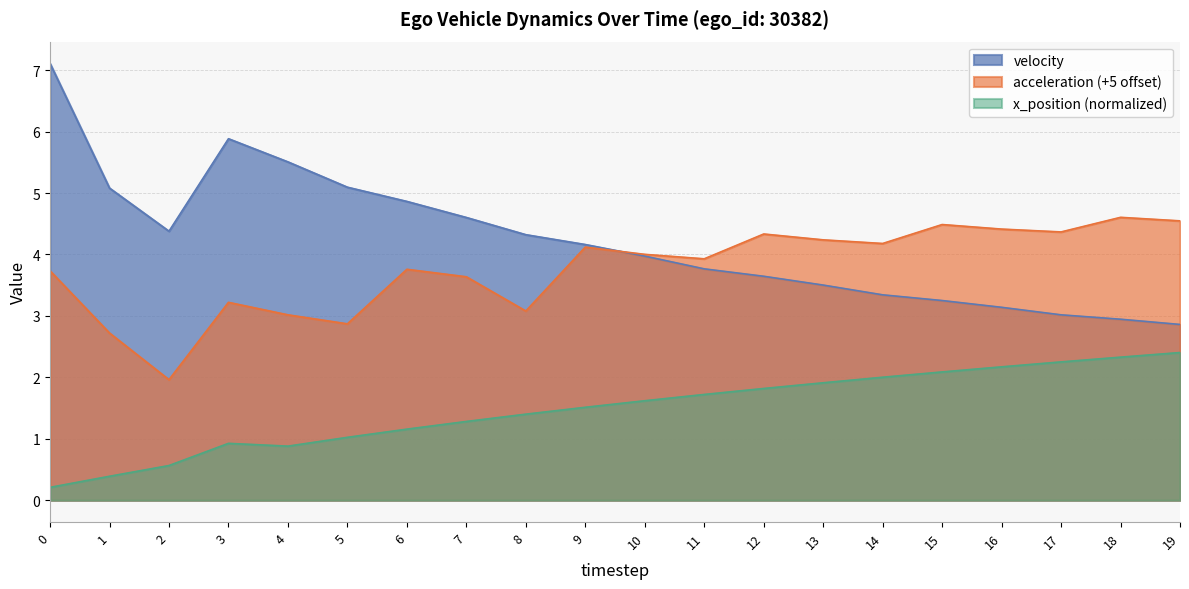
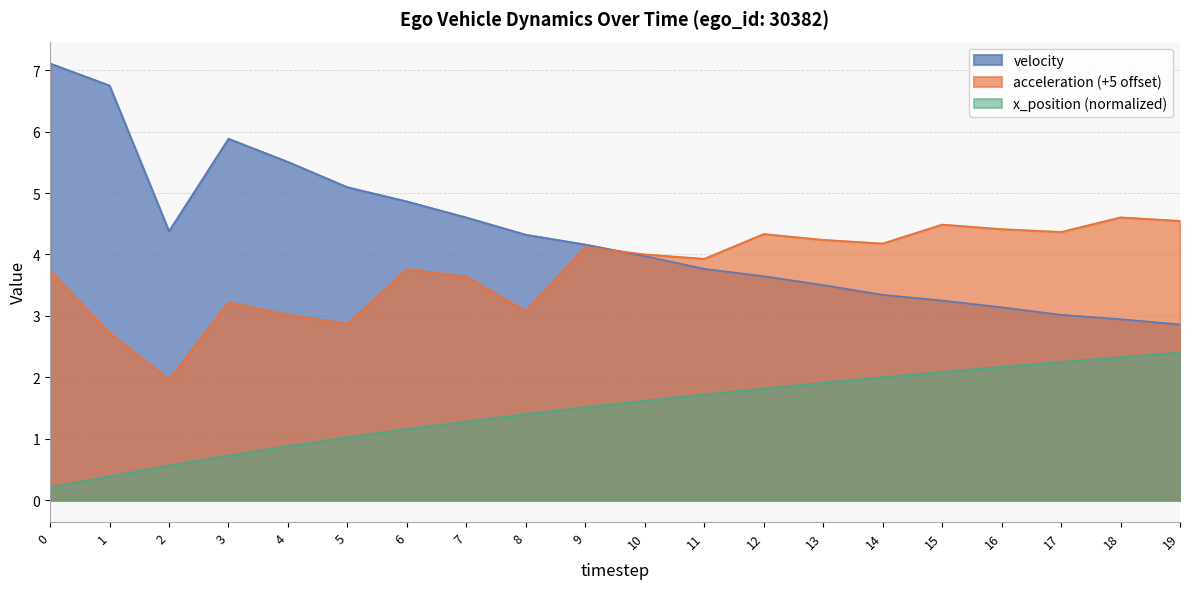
  {
    "velocity": {
      "0": 7.1,
-     "1": 5.1,
+     "1": 6.8,
      "2": 4.4,
      "3": 5.9,
      "4": 5.5,
      "5": 5.1,
      "6": 4.9,
      "7": 4.6,
      "8": 4.3,
      "9": 4.2,
      "11": 3.8,
      "12": 3.6,
      "13": 3.5,
      "14": 3.3,
      "15": 3.3,
      "16": 3.1,
      "17": 3.0,
      "18": 2.9,
      "19": 2.9
    },
    "acceleration (+5 offset)": {
      "0": 3.7,
      "1": 2.7,
      "2": 2.0,
      "3": 3.2,
      "4": 3.0,
      "5": 2.9,
      "6": 3.8,
      "7": 3.6,
      "8": 3.1,
      "9": 4.1,
      "11": 3.9,
      "12": 4.3,
      "13": 4.2,
      "14": 4.2,
      "15": 4.5,
      "16": 4.4,
      "17": 4.4,
      "18": 4.6,
      "19": 4.5
    },
    "x_position (normalized)": {
      "0": 0.2,
      "1": 0.4,
      "2": 0.6,
-     "3": 0.9,
+     "3": 0.7,
      "4": 0.9,
      "5": 1.0,
      "6": 1.2,
      "7": 1.3,
      "8": 1.4,
      "9": 1.5,
      "10": 1.6,
      "11": 1.7,
      "12": 1.8,
      "13": 1.9,
      "14": 2.0,
      "15": 2.1,
      "16": 2.2,
      "17": 2.3,
      "18": 2.3,
      "19": 2.4
    }
  }
